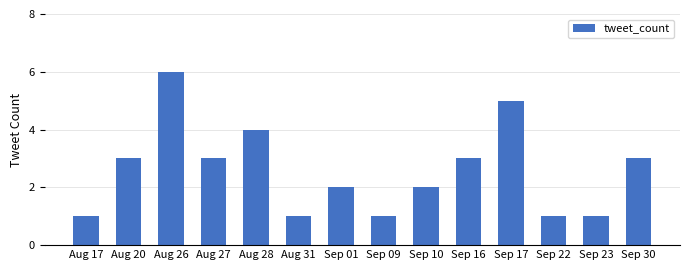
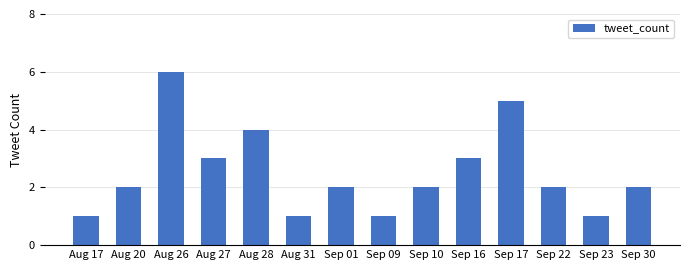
  {
    "Aug 17": 1,
-   "Aug 20": 3,
+   "Aug 20": 2,
    "Aug 26": 6,
    "Aug 27": 3,
    "Aug 28": 4,
    "Aug 31": 1,
    "Sep 01": 2,
    "Sep 09": 1,
    "Sep 10": 2,
    "Sep 16": 3,
    "Sep 17": 5,
-   "Sep 22": 1,
+   "Sep 22": 2,
    "Sep 23": 1,
-   "Sep 30": 3
+   "Sep 30": 2
  }
